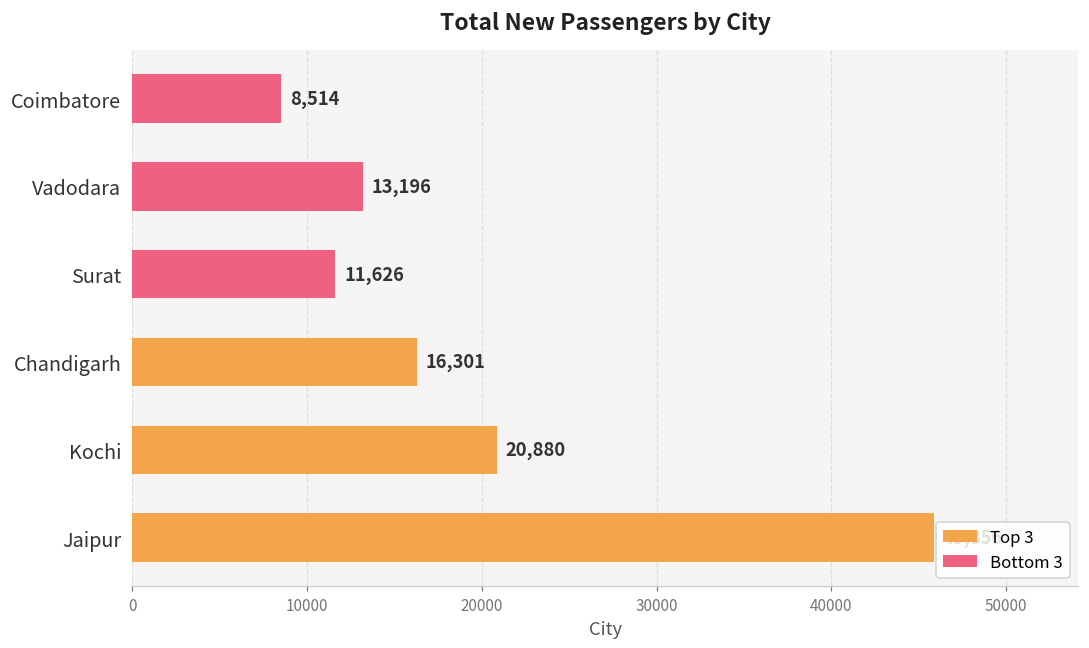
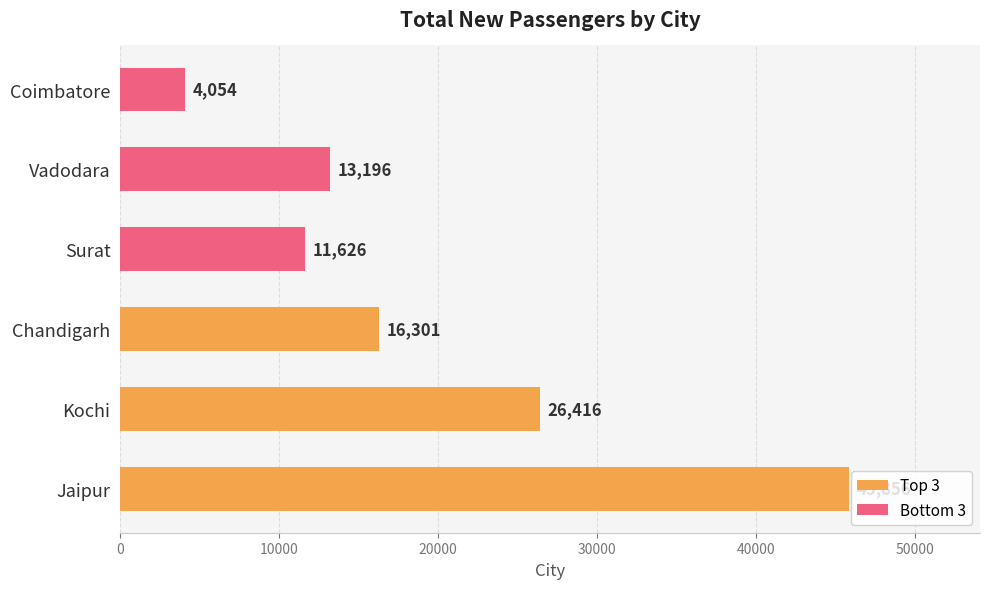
  {
-   "Coimbatore": "8,514",
+   "Coimbatore": "4,054",
    "Vadodara": "13,196",
    "Surat": "11,626",
    "Chandigarh": "16,301",
-   "Kochi": "20,880"
+   "Kochi": "26,416"
  }
